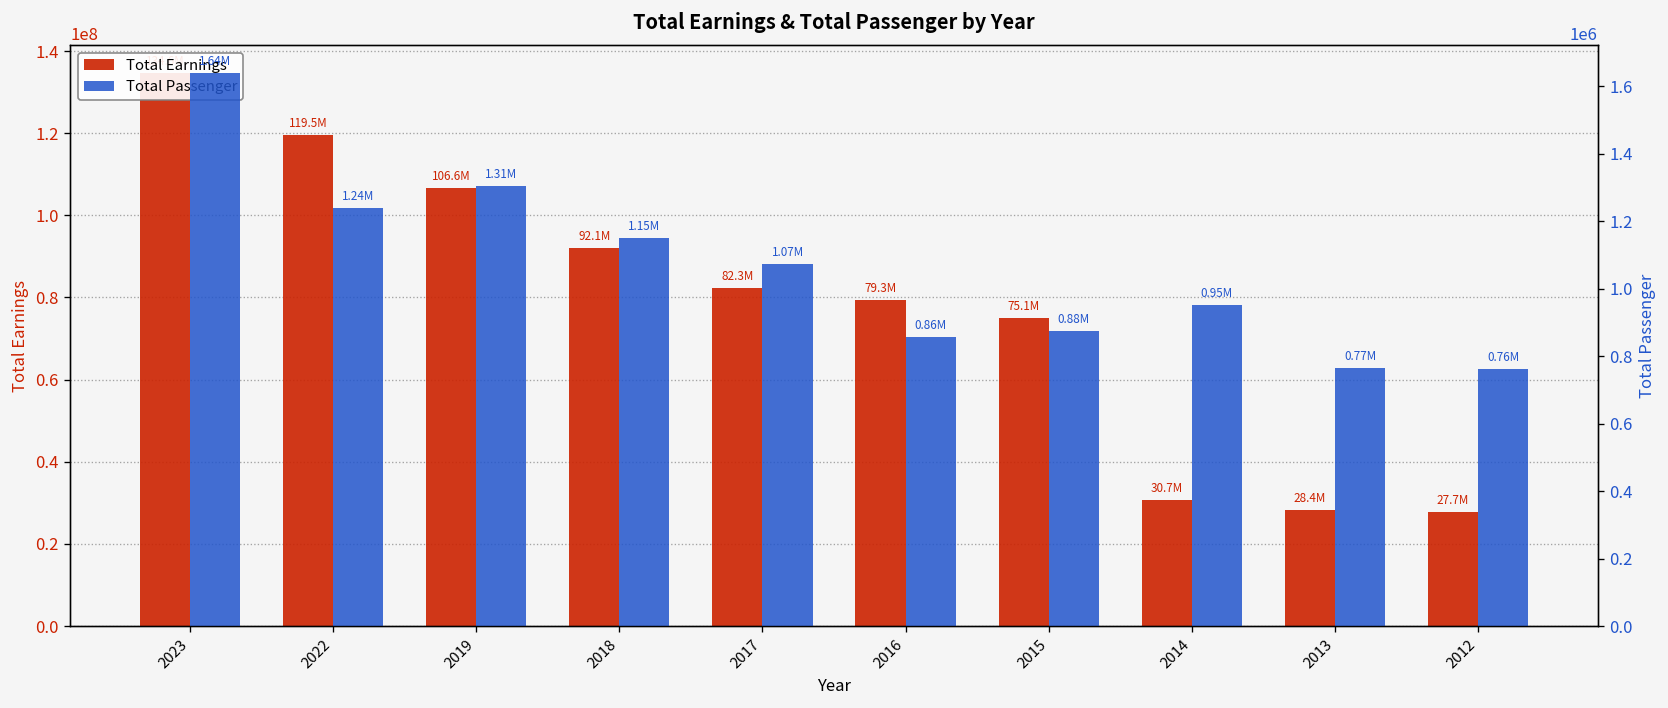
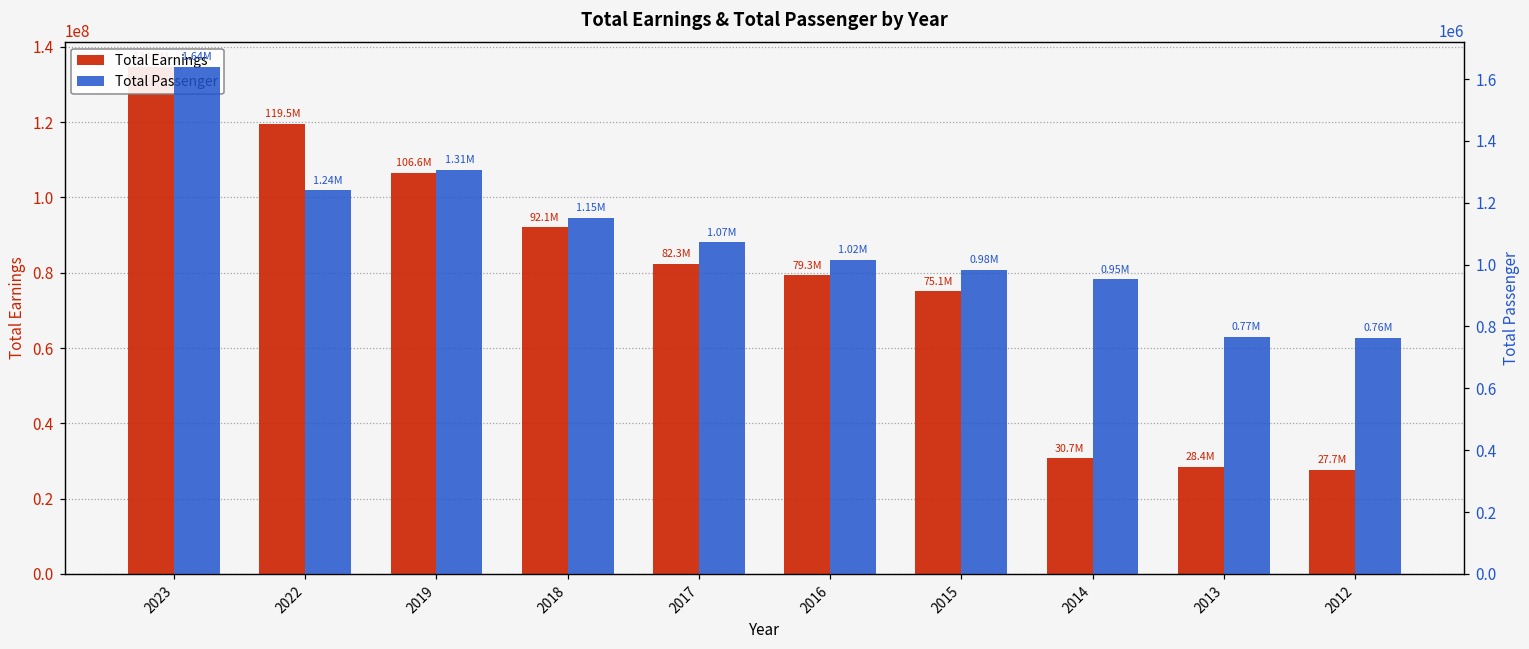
  {
    "Total Earnings": {
      "2022": "119.5M",
      "2019": "106.6M",
      "2018": "92.1M",
      "2017": "82.3M",
      "2016": "79.3M",
      "2015": "75.1M",
      "2014": "30.7M",
      "2013": "28.4M",
      "2012": "27.7M"
    },
    "Total Passenger": {
      "2022": "1.24M",
      "2019": "1.31M",
      "2018": "1.15M",
      "2017": "1.07M",
-     "2016": "0.86M",
-     "2015": "0.88M",
+     "2016": "1.02M",
+     "2015": "0.98M",
      "2014": "0.95M",
      "2013": "0.77M",
      "2012": "0.76M"
    }
  }
